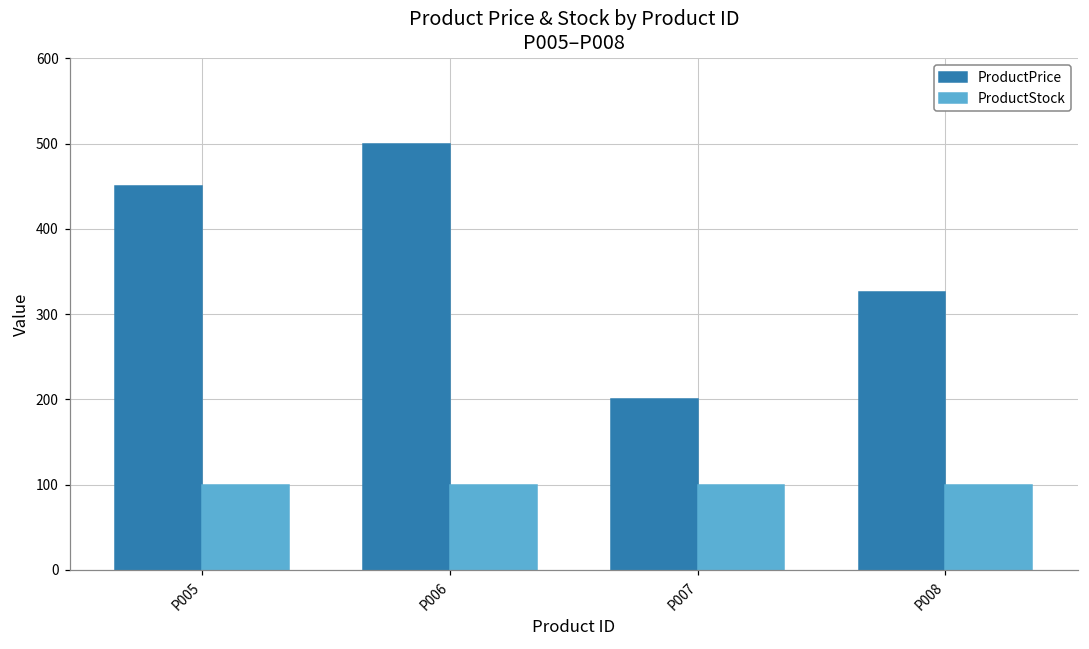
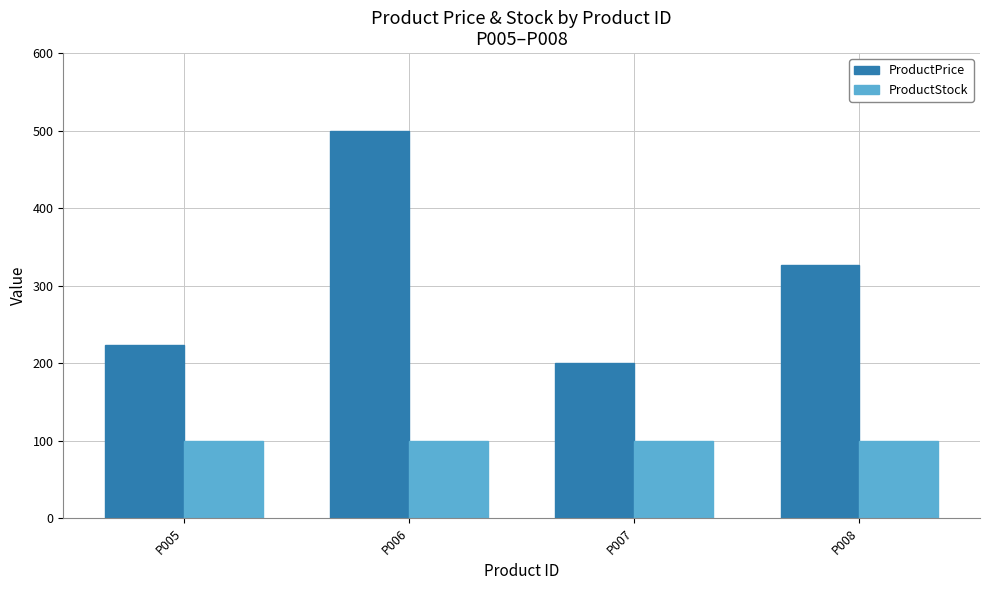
  {
    "ProductPrice": {
-     "P005": 450,
+     "P005": 220,
      "P006": 500,
      "P007": 200,
      "P008": 330
    },
    "ProductStock": {
      "P005": 100,
      "P006": 100,
      "P007": 100,
      "P008": 100
    }
  }
